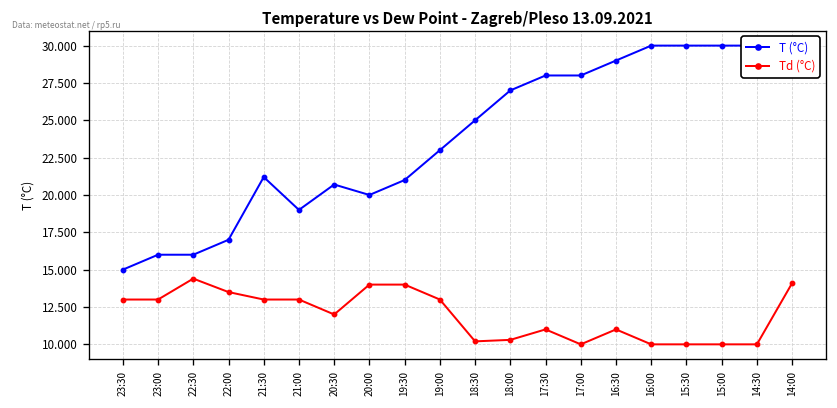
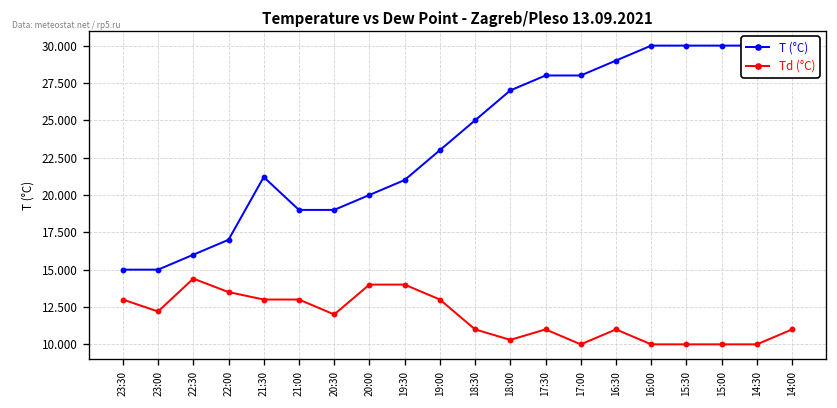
  {
    "T (°C)": {
      "23:30": 15.0,
-     "23:00": 16,
+     "23:00": 15,
      "22:30": 16.0,
      "22:00": 17.0,
      "21:30": 21.2,
      "21:00": 19.0,
-     "20:30": 20.7,
+     "20:30": 19.0,
      "20:00": 20.0,
      "19:30": 21.0,
      "19:00": 23.0,
      "18:30": 25.0,
      "18:00": 27.0,
      "17:30": 28.0,
      "17:00": 28.0,
      "16:30": 29.0,
      "16:00": 30.0,
      "15:30": 30.0,
      "15:00": 30.0
    },
    "Td (°C)": {
      "23:30": 13.0,
-     "23:00": 13.0,
+     "23:00": 12.2,
      "22:30": 14.4,
      "22:00": 13.5,
      "21:30": 13.0,
      "21:00": 13.0,
      "20:30": 12.0,
      "20:00": 14.0,
      "19:30": 14.0,
      "19:00": 13.0,
-     "18:30": 10.2,
+     "18:30": 11.0,
      "18:00": 10.3,
      "17:30": 11.0,
      "17:00": 10.0,
      "16:30": 11.0,
      "16:00": 10.0,
      "15:30": 10.0,
      "15:00": 10.0,
      "14:30": 10.0,
-     "14:00": 14.1
+     "14:00": 11.0
    }
  }
